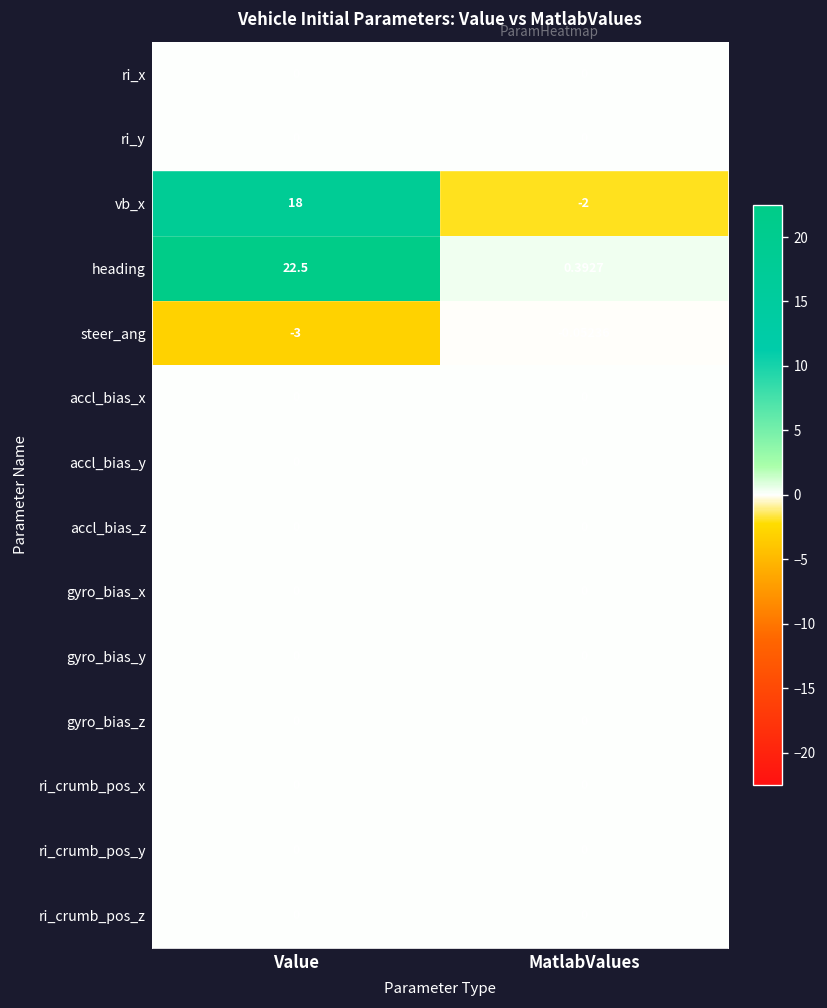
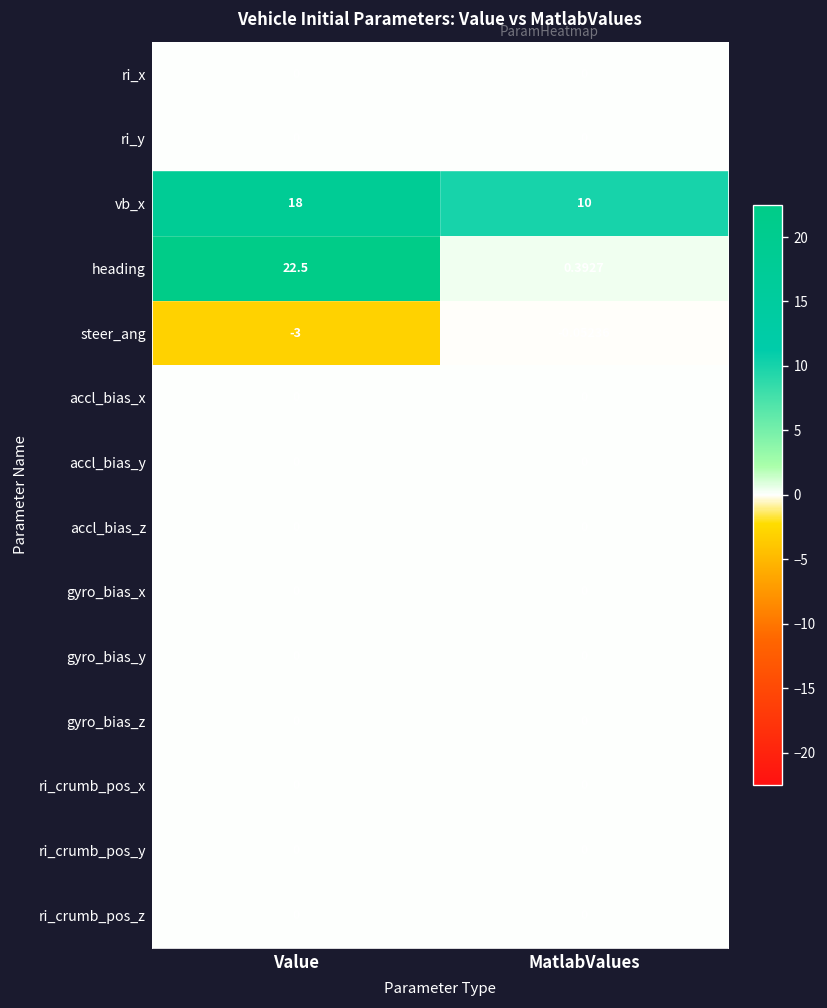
  {
    "vb_x": {
      "Value": 18,
-     "MatlabValues": -2
+     "MatlabValues": 10
    },
    "heading": {
      "Value": 22.5
    },
    "steer_ang": {
      "Value": -3
    }
  }
